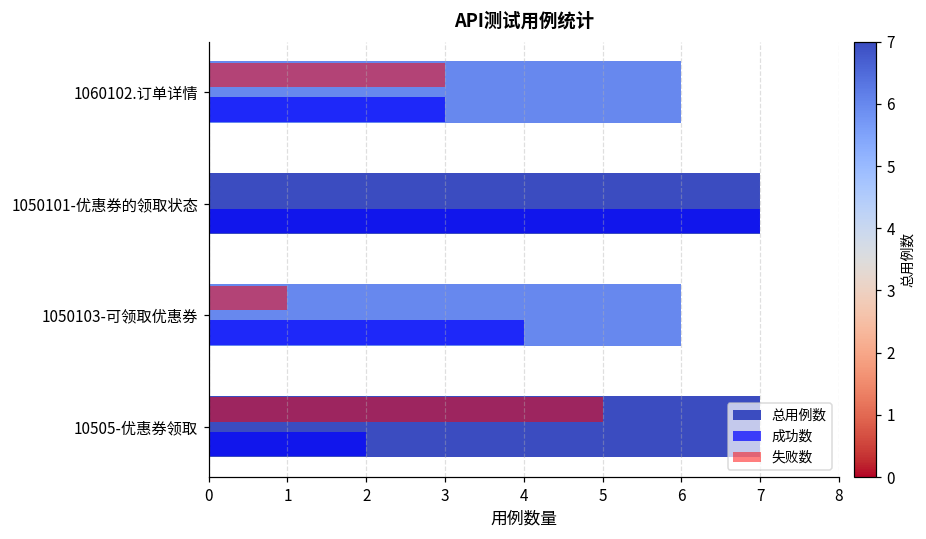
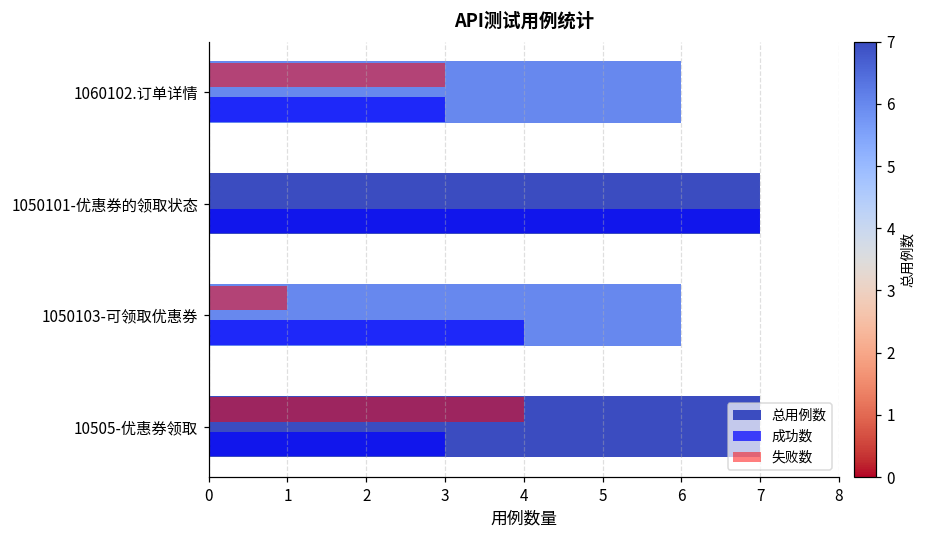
  {
    "总用例数": {
      "1060102.订单详情": 6,
      "1050101-优惠券的领取状态": 7,
      "1050103-可领取优惠券": 6
    },
    "成功数": {
      "1050101-优惠券的领取状态": 7,
-     "10505-优惠券领取": 2
+     "10505-优惠券领取": 3
    },
    "失败数": {
      "1050101-优惠券的领取状态": 0,
-     "10505-优惠券领取": 5
+     "10505-优惠券领取": 4
    }
  }
